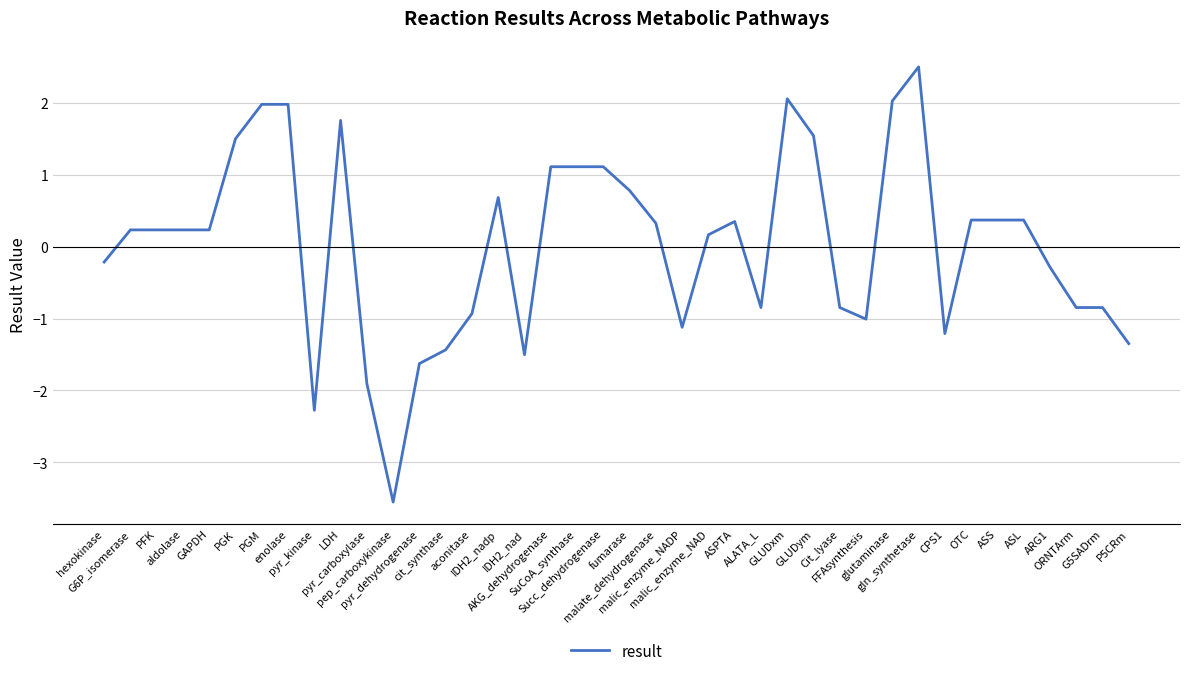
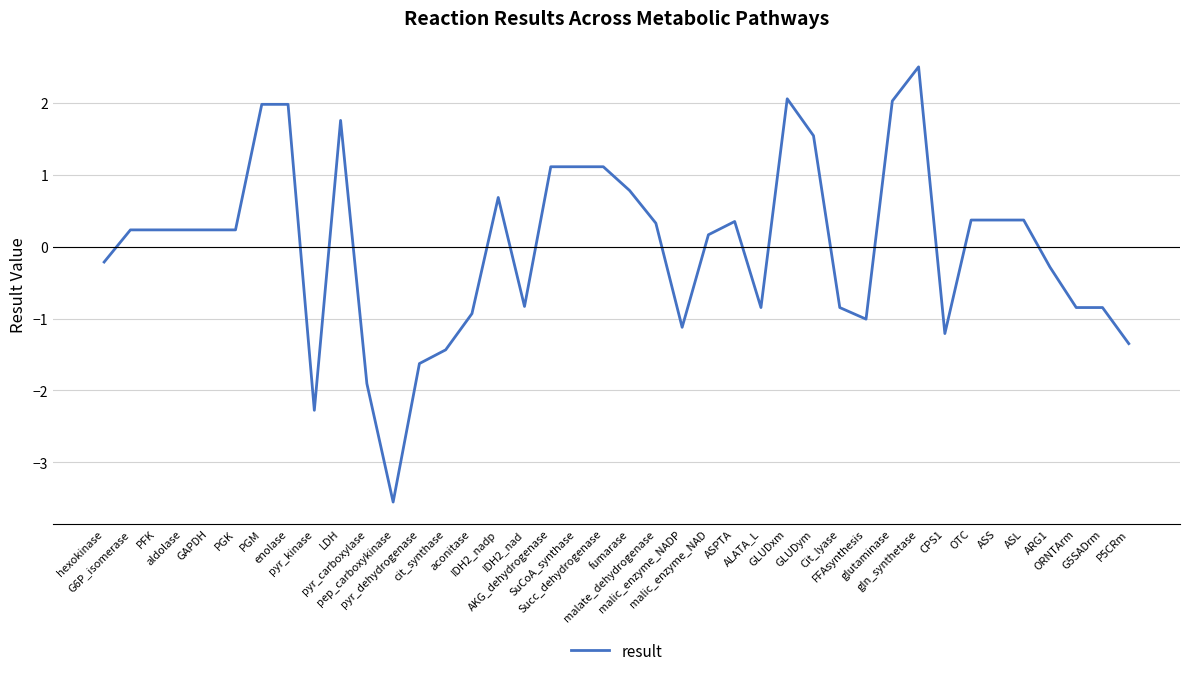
  {
    "hexokinase": -0.2,
    "G6P_isomerase": 0.2,
    "PFK": 0.2,
    "aldolase": 0.2,
    "GAPDH": 0.2,
-   "PGK": 1.5,
+   "PGK": 0.2,
    "PGM": 2.0,
    "enolase": 2.0,
    "pyr_kinase": -2.3,
    "LDH": 1.8,
    "pyr_carboxylase": -1.9,
    "pep_carboxykinase": -3.6,
    "pyr_dehydrogenase": -1.6,
    "cit_synthase": -1.4,
    "aconitase": -0.9,
    "IDH2_nadp": 0.7,
-   "IDH2_nad": -1.5,
+   "IDH2_nad": -0.8,
    "AKG_dehydrogenase": 1.1,
    "SuCoA_synthase": 1.1,
    "Succ_dehydrogenase": 1.1,
    "fumarase": 0.8,
    "malate_dehydrogenase": 0.3,
    "malic_enzyme_NADP": -1.1,
    "malic_enzyme_NAD": 0.2,
    "ASPTA": 0.3,
    "ALATA_L": -0.8,
    "GLUDxm": 2.1,
    "GLUDym": 1.5,
    "Cit_lyase": -0.8,
    "FFAsynthesis": -1.0,
    "glutaminase": 2.0,
    "gln_synthetase": 2.5,
    "CPS1": -1.2,
    "OTC": 0.4,
    "ASS": 0.4,
    "ASL": 0.4,
    "ARG1": -0.3,
    "ORNTArm": -0.8,
    "G5SADrm": -0.8,
    "P5CRm": -1.3
  }
